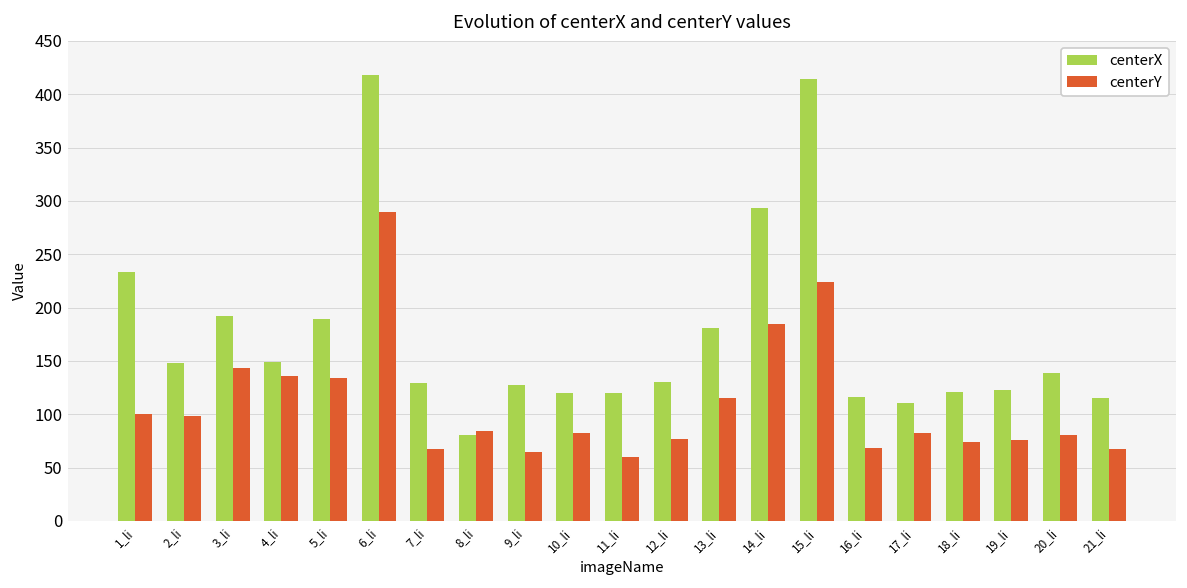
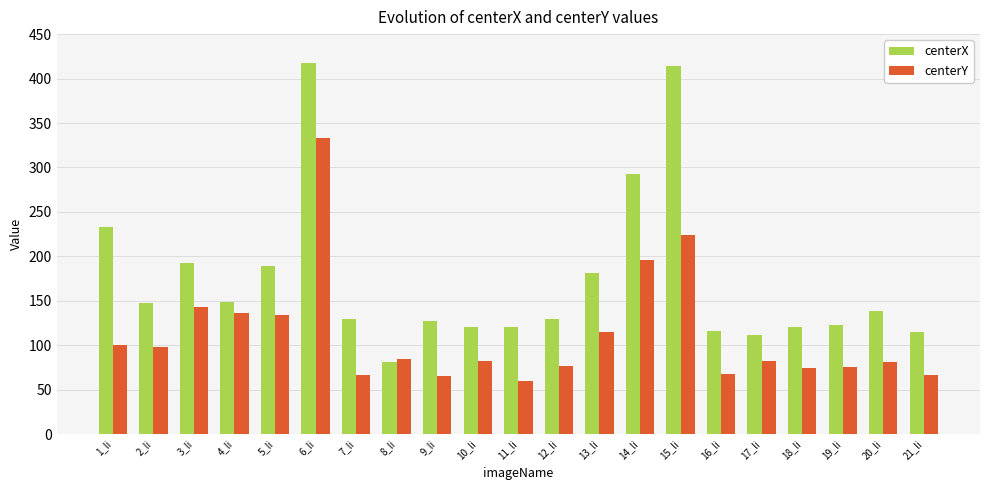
  {
    "centerX": {
      "1_li": 230,
      "2_li": 150,
      "3_li": 190,
      "4_li": 150,
      "5_li": 190,
      "6_li": 420,
      "7_li": 130,
      "8_li": 80,
      "9_li": 130,
      "10_li": 120,
      "11_li": 120,
      "12_li": 130,
      "13_li": 180,
      "14_li": 290,
      "15_li": 410,
      "16_li": 120,
      "17_li": 110,
      "18_li": 120,
      "19_li": 120,
      "20_li": 140,
      "21_li": 120
    },
    "centerY": {
      "1_li": 100,
      "2_li": 100,
      "3_li": 140,
      "4_li": 140,
      "5_li": 130,
-     "6_li": 290,
+     "6_li": 330,
      "7_li": 70,
      "8_li": 80,
      "9_li": 70,
      "10_li": 80,
      "11_li": 60,
      "12_li": 80,
      "13_li": 120,
-     "14_li": 190,
+     "14_li": 200,
      "15_li": 220,
      "16_li": 70,
      "17_li": 80,
      "18_li": 70,
      "19_li": 80,
      "20_li": 80,
      "21_li": 70
    }
  }
